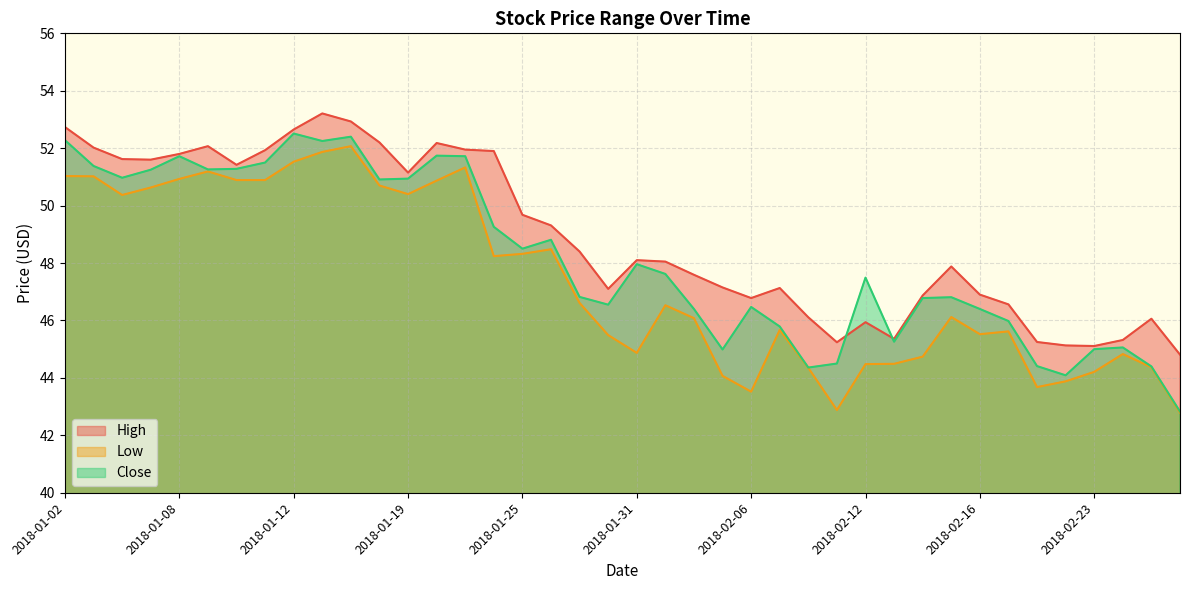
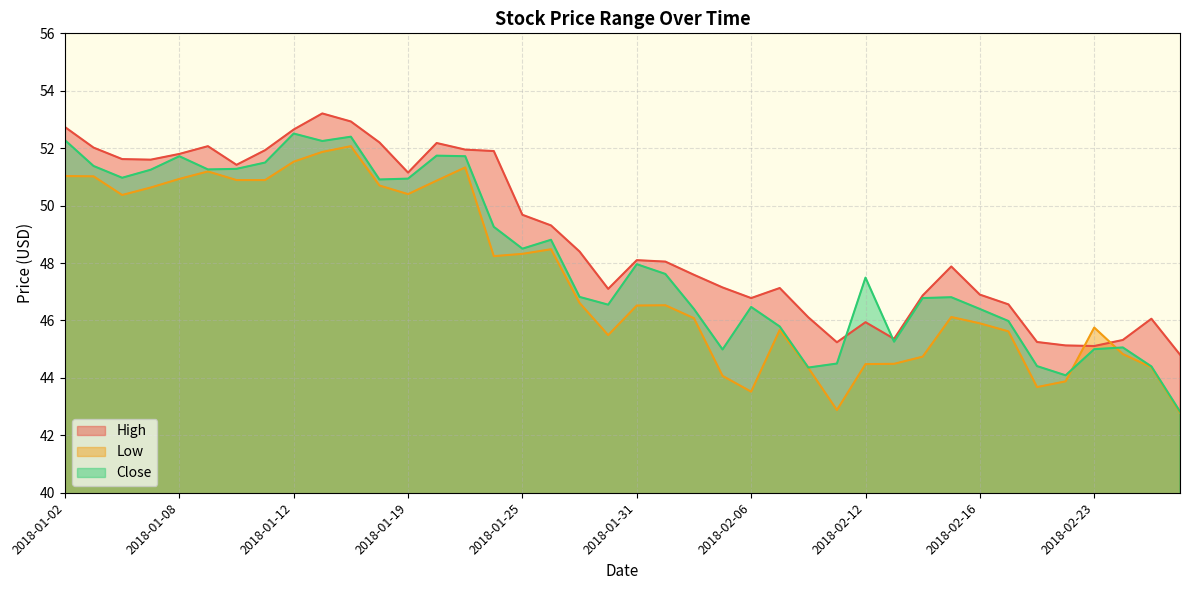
  {
    "High": {
      "2018-01-02": 52.7,
      "2018-01-12": 52.7,
      "2018-01-19": 51.2,
      "2018-01-25": 49.7,
      "2018-01-31": 48.1,
      "2018-02-06": 46.8,
      "2018-02-12": 45.9,
      "2018-02-16": 46.9,
      "2018-02-23": 45.1
    },
    "Low": {
      "2018-01-02": 51.0,
      "2018-01-08": 50.9,
      "2018-01-12": 51.5,
      "2018-01-19": 50.4,
      "2018-01-25": 48.3,
-     "2018-01-31": 44.9,
+     "2018-01-31": 46.5,
      "2018-02-06": 43.5,
      "2018-02-12": 44.5,
-     "2018-02-16": 45.5,
-     "2018-02-23": 44.2
+     "2018-02-16": 45.9,
+     "2018-02-23": 45.8
    },
    "Close": {
      "2018-01-02": 52.3,
      "2018-01-12": 52.5,
      "2018-01-19": 50.9,
      "2018-01-25": 48.5,
      "2018-01-31": 48.0,
      "2018-02-06": 46.5,
      "2018-02-12": 47.5,
      "2018-02-16": 46.4,
      "2018-02-23": 45.0
    }
  }
